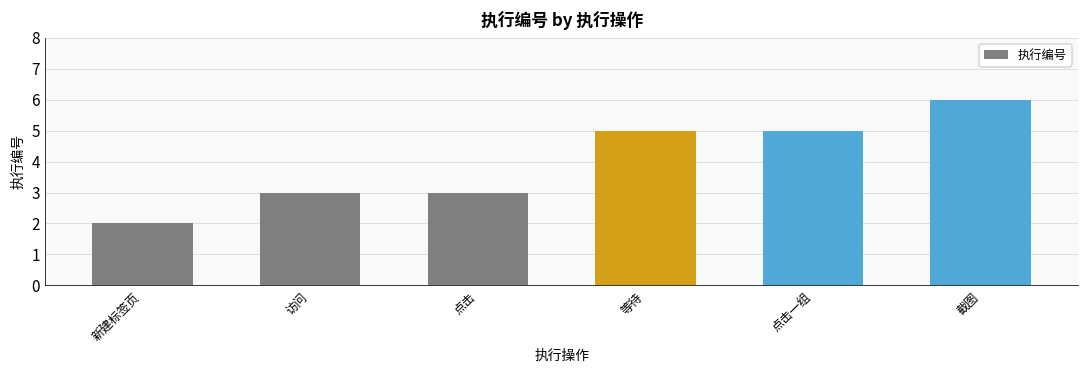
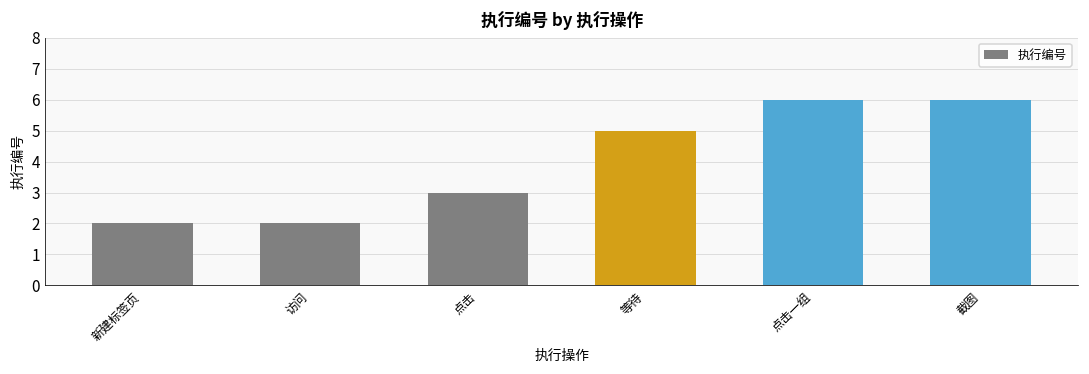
  {
    "新建标签页": 2,
-   "访问": 3,
+   "访问": 2,
    "点击": 3,
    "等待": 5,
-   "点击一组": 5,
+   "点击一组": 6,
    "截图": 6
  }
